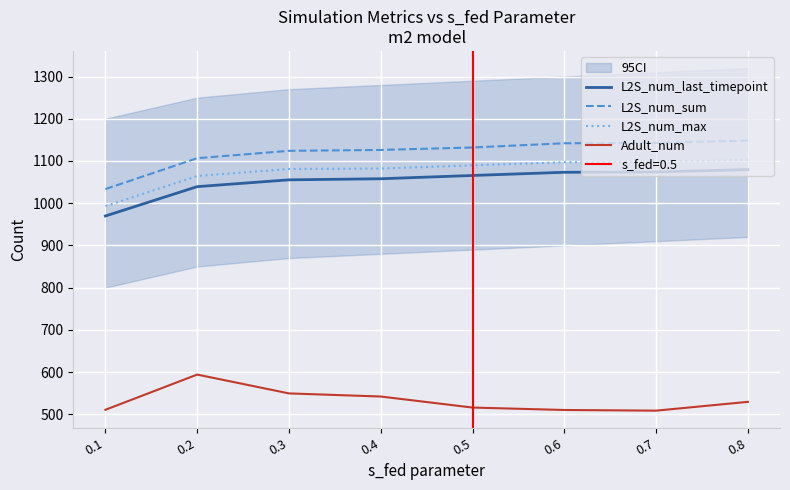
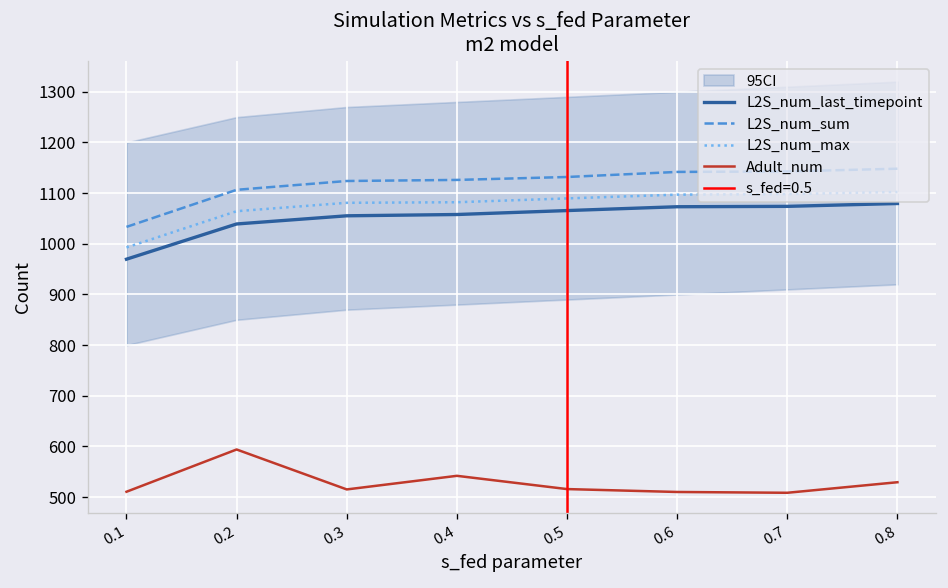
  {
    "Adult_num": {
      "0.1": 510,
      "0.2": 590,
-     "0.3": 550,
+     "0.3": 520,
      "0.4": 540,
      "0.5": 520,
      "0.6": 510,
      "0.7": 510,
      "0.8": 530
    }
  }
